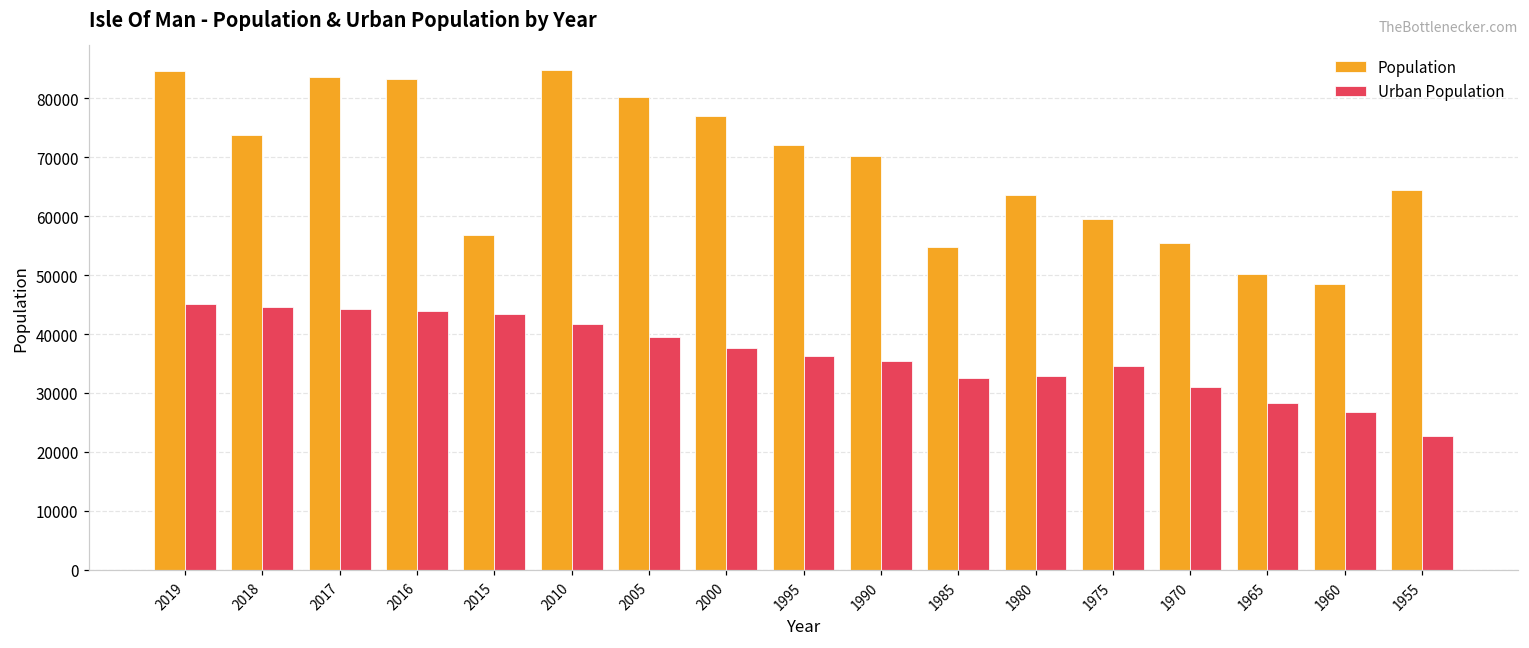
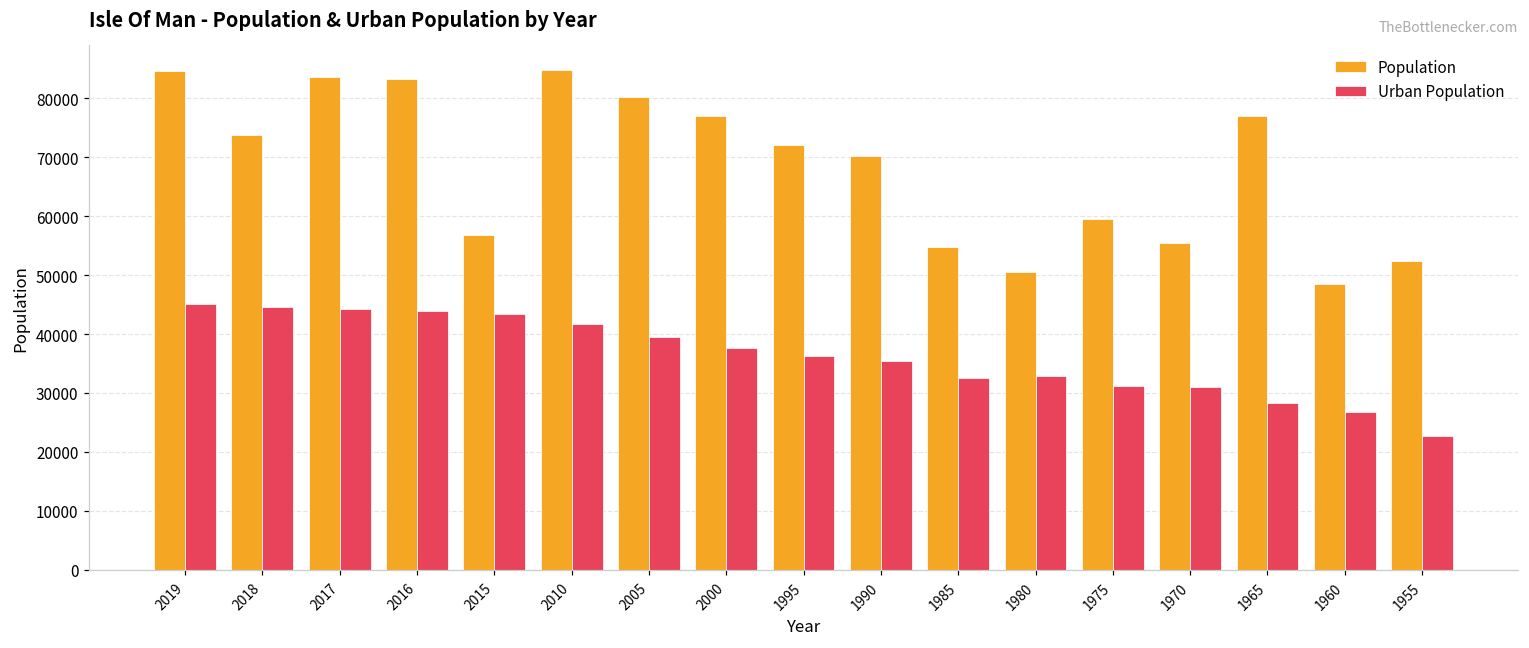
  {
    "Population": {
      "2019": 85000,
      "2018": 74000,
      "2017": 84000,
      "2016": 83000,
      "2015": 57000,
      "2010": 85000,
      "2005": 80000,
      "2000": 77000,
      "1995": 72000,
      "1990": 70000,
      "1985": 55000,
-     "1980": 64000,
+     "1980": 51000,
      "1975": 59000,
      "1970": 55000,
-     "1965": 50000,
+     "1965": 77000,
      "1960": 48000,
-     "1955": 64000
+     "1955": 52000
    },
    "Urban Population": {
      "2019": 45000,
      "2018": 45000,
      "2017": 44000,
      "2016": 44000,
      "2015": 43000,
      "2010": 42000,
      "2005": 40000,
      "2000": 38000,
      "1995": 36000,
      "1990": 35000,
      "1985": 32000,
      "1980": 33000,
-     "1975": 35000,
+     "1975": 31000,
      "1970": 31000,
      "1965": 28000,
      "1960": 27000,
      "1955": 23000
    }
  }
